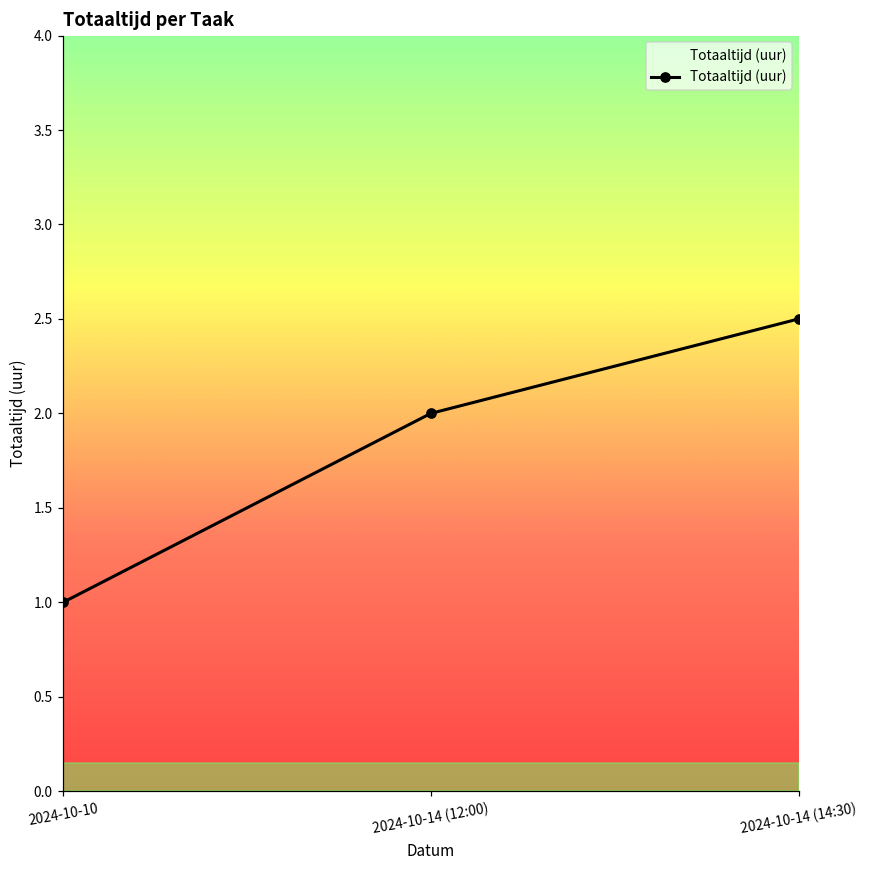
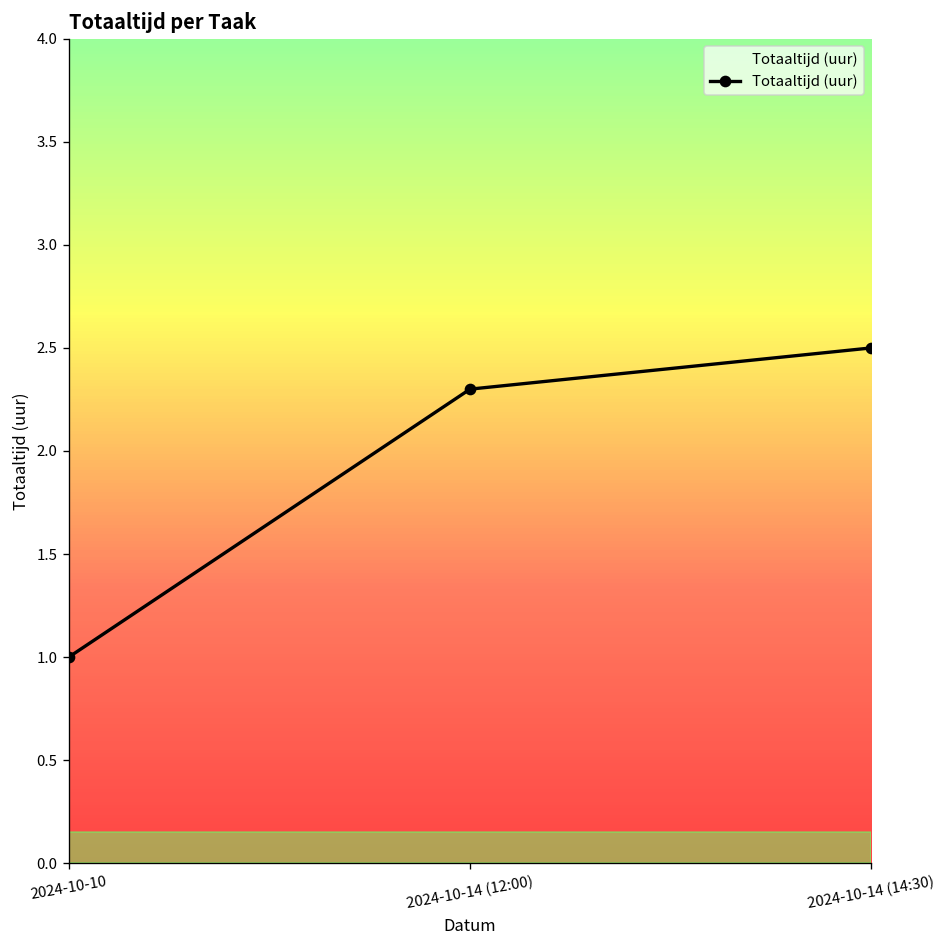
  {
    "2024-10-10": 1.0,
-   "2024-10-14 (12:00)": 2.0,
+   "2024-10-14 (12:00)": 2.3,
    "2024-10-14 (14:30)": 2.5
  }
